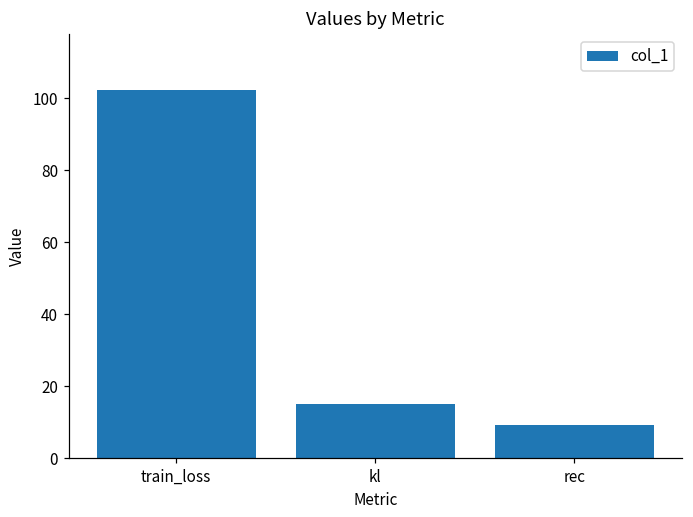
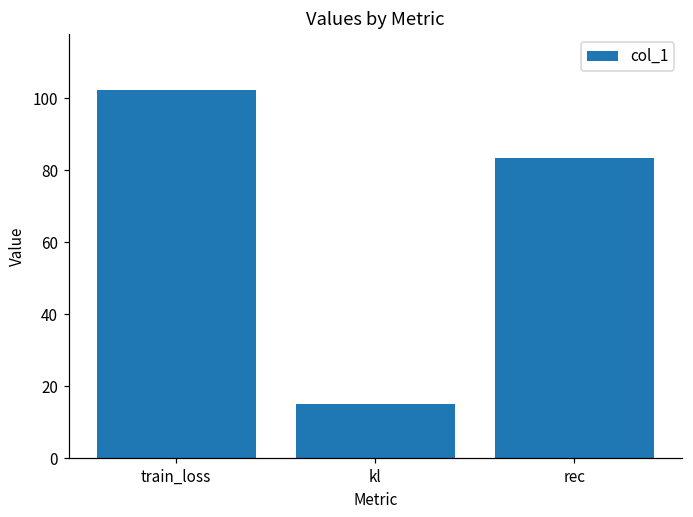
  {
    "train_loss": 102,
    "kl": 15,
-   "rec": 9
+   "rec": 83
  }
